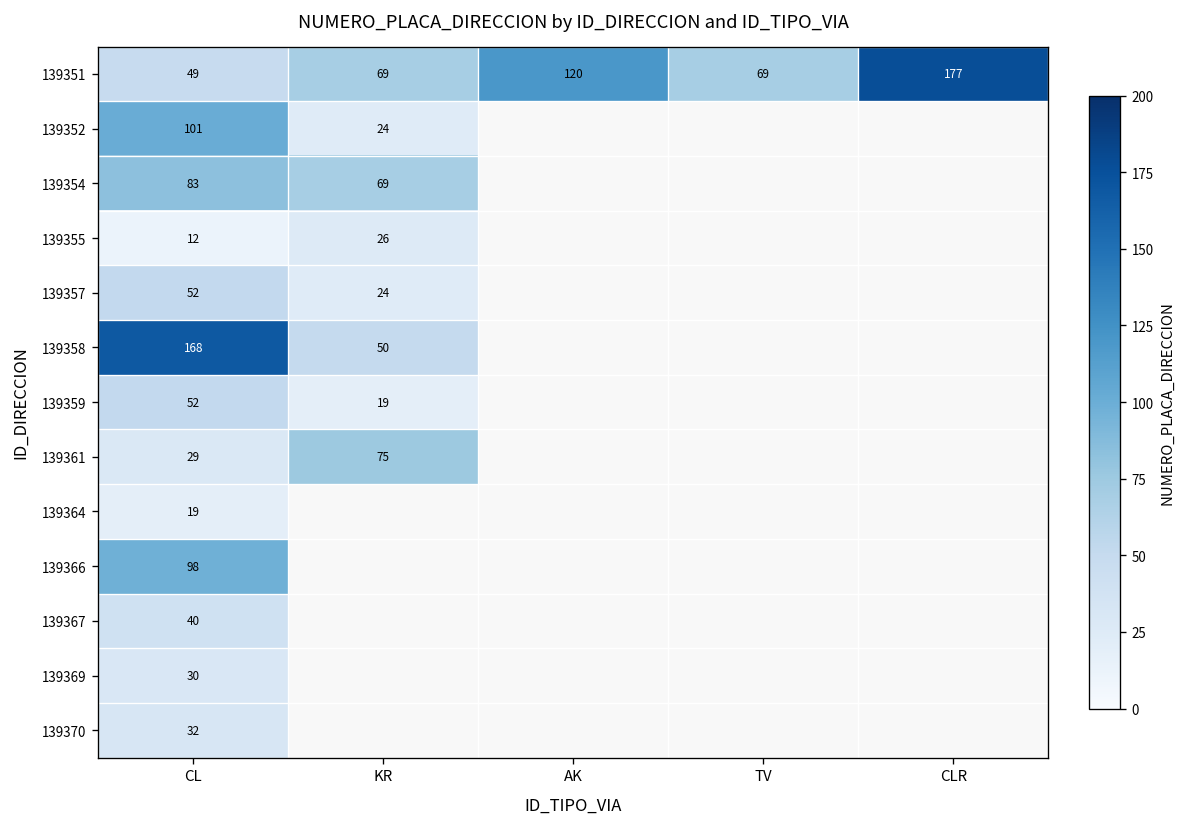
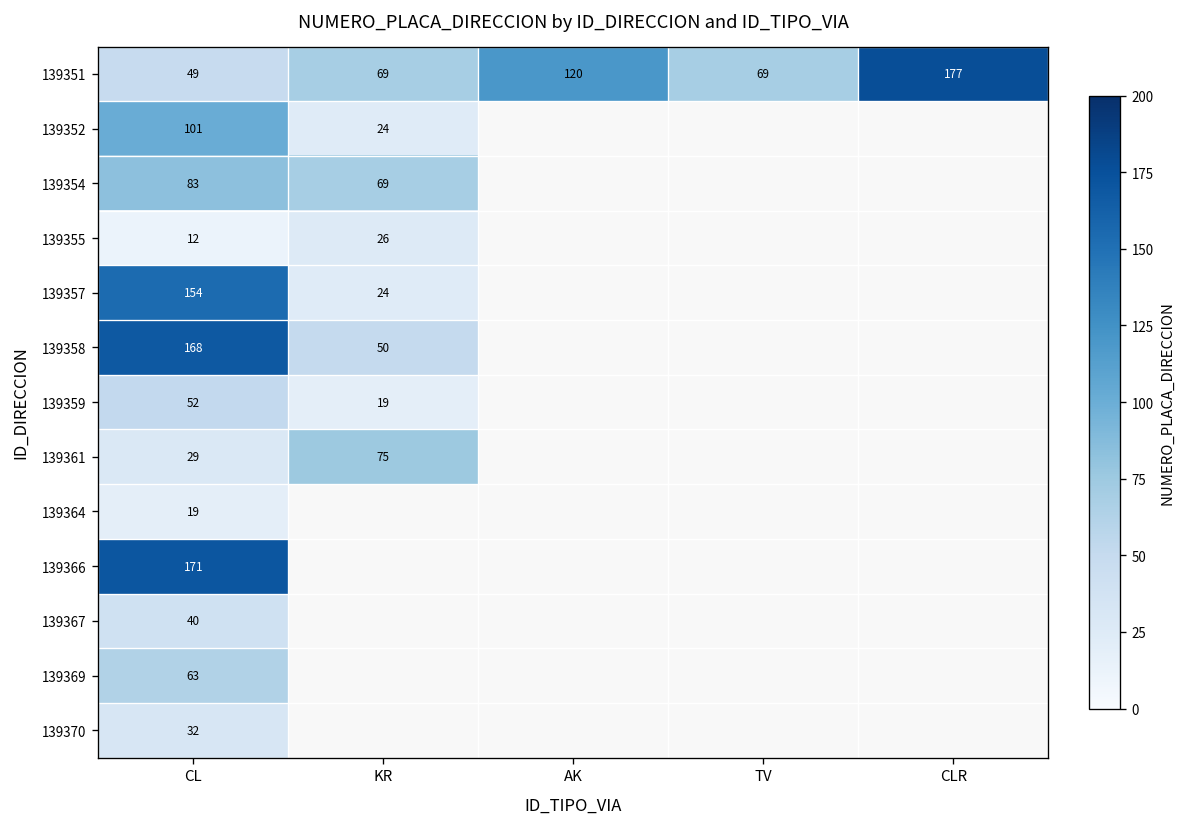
  {
    "139351": {
      "CL": 49,
      "KR": 69,
      "AK": 120,
      "TV": 69,
      "CLR": 177
    },
    "139352": {
      "CL": 101,
      "KR": 24
    },
    "139354": {
      "CL": 83,
      "KR": 69
    },
    "139355": {
      "CL": 12,
      "KR": 26
    },
    "139357": {
-     "CL": 52,
+     "CL": 154,
      "KR": 24
    },
    "139358": {
      "CL": 168,
      "KR": 50
    },
    "139359": {
      "CL": 52,
      "KR": 19
    },
    "139361": {
      "CL": 29,
      "KR": 75
    },
    "139364": {
      "CL": 19
    },
    "139366": {
-     "CL": 98
+     "CL": 171
    },
    "139367": {
      "CL": 40
    },
    "139369": {
-     "CL": 30
+     "CL": 63
    },
    "139370": {
      "CL": 32
    }
  }
